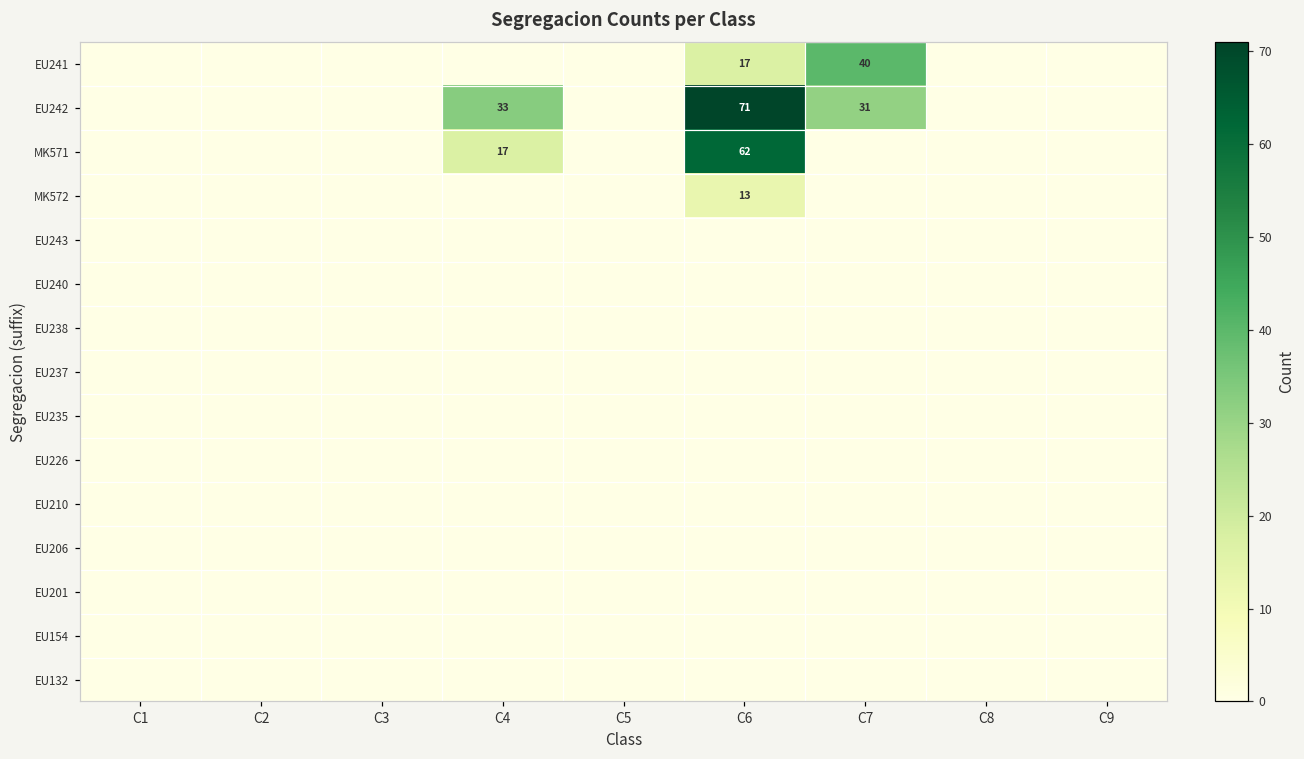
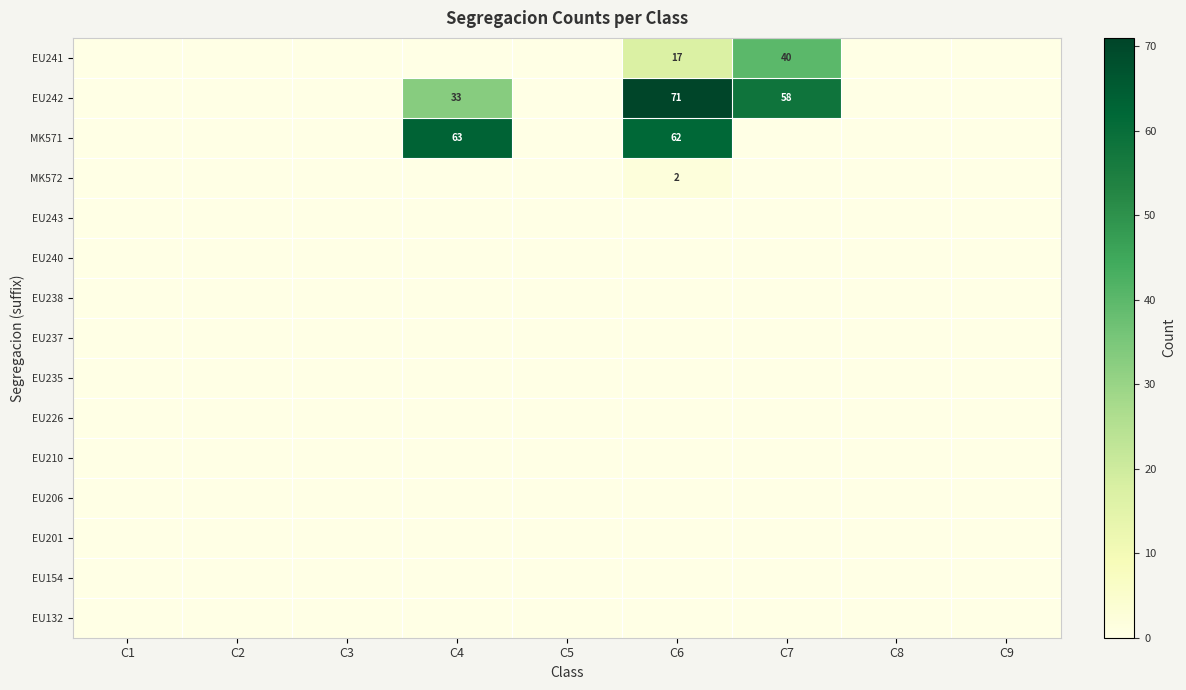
  {
    "EU241": {
      "C6": 17,
      "C7": 40
    },
    "EU242": {
      "C4": 33,
      "C6": 71,
-     "C7": 31
+     "C7": 58
    },
    "MK571": {
-     "C4": 17,
+     "C4": 63,
      "C6": 62
    },
    "MK572": {
-     "C6": 13
+     "C6": 2
    }
  }
